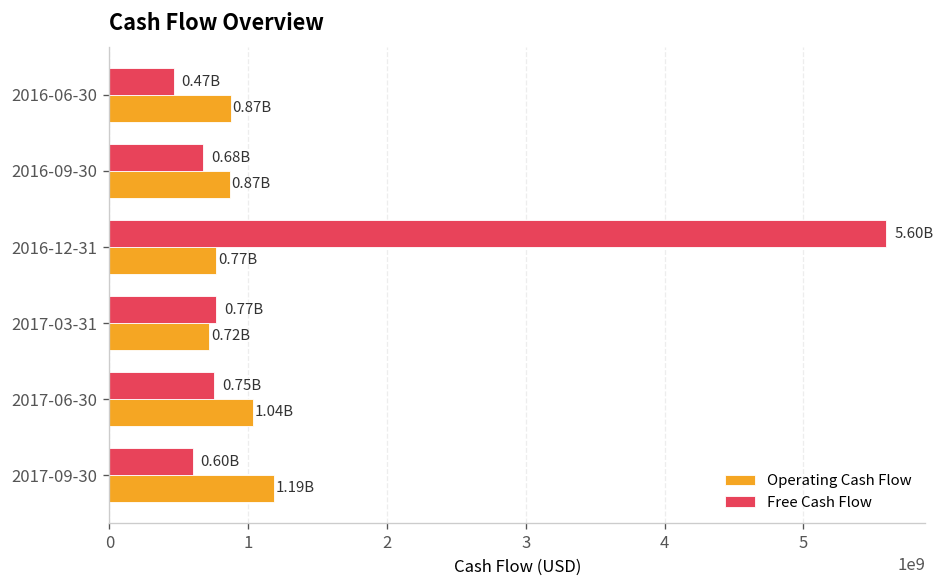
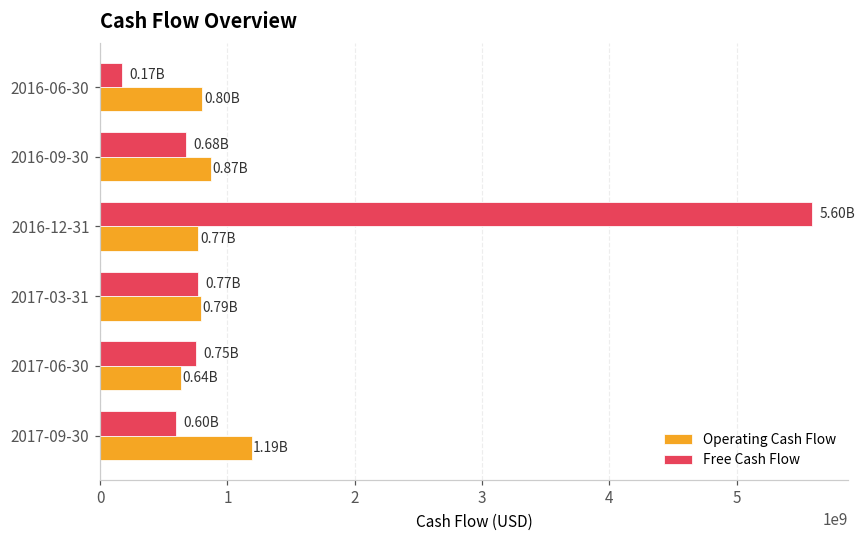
  {
    "Operating Cash Flow": {
-     "2016-06-30": "0.87B",
+     "2016-06-30": "0.80B",
      "2016-09-30": "0.87B",
      "2016-12-31": "0.77B",
-     "2017-03-31": "0.72B",
-     "2017-06-30": "1.04B",
+     "2017-03-31": "0.79B",
+     "2017-06-30": "0.64B",
      "2017-09-30": "1.19B"
    },
    "Free Cash Flow": {
-     "2016-06-30": "0.47B",
+     "2016-06-30": "0.17B",
      "2016-09-30": "0.68B",
      "2016-12-31": "5.60B",
      "2017-03-31": "0.77B",
      "2017-06-30": "0.75B",
      "2017-09-30": "0.60B"
    }
  }
